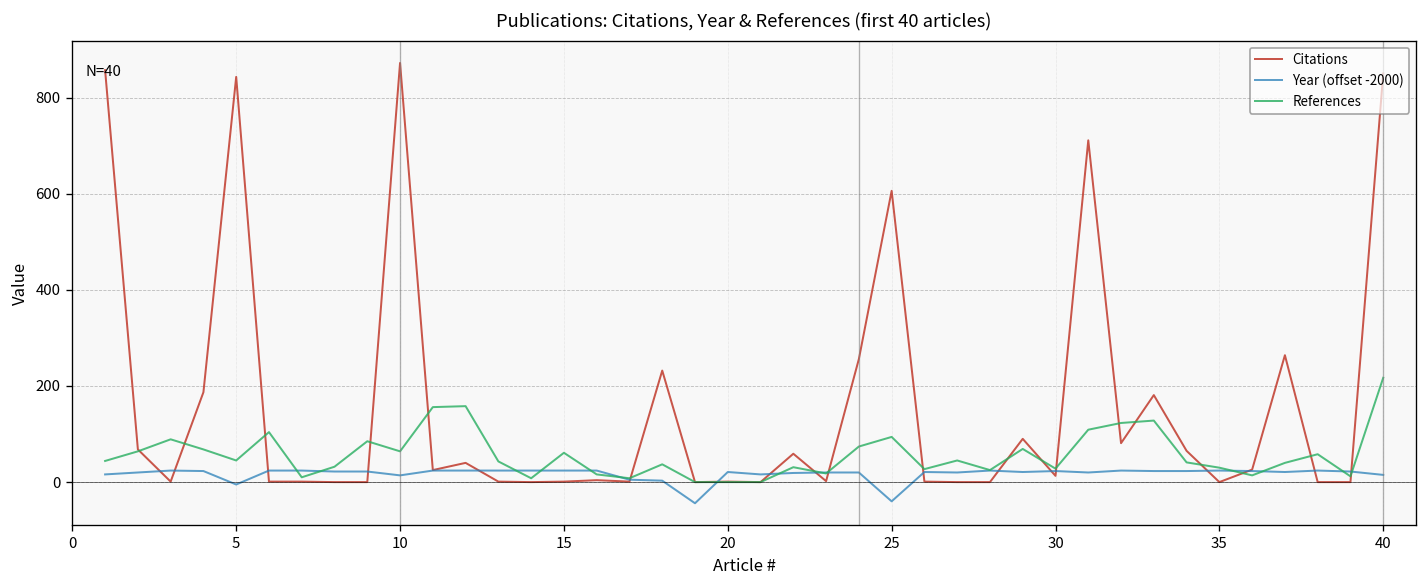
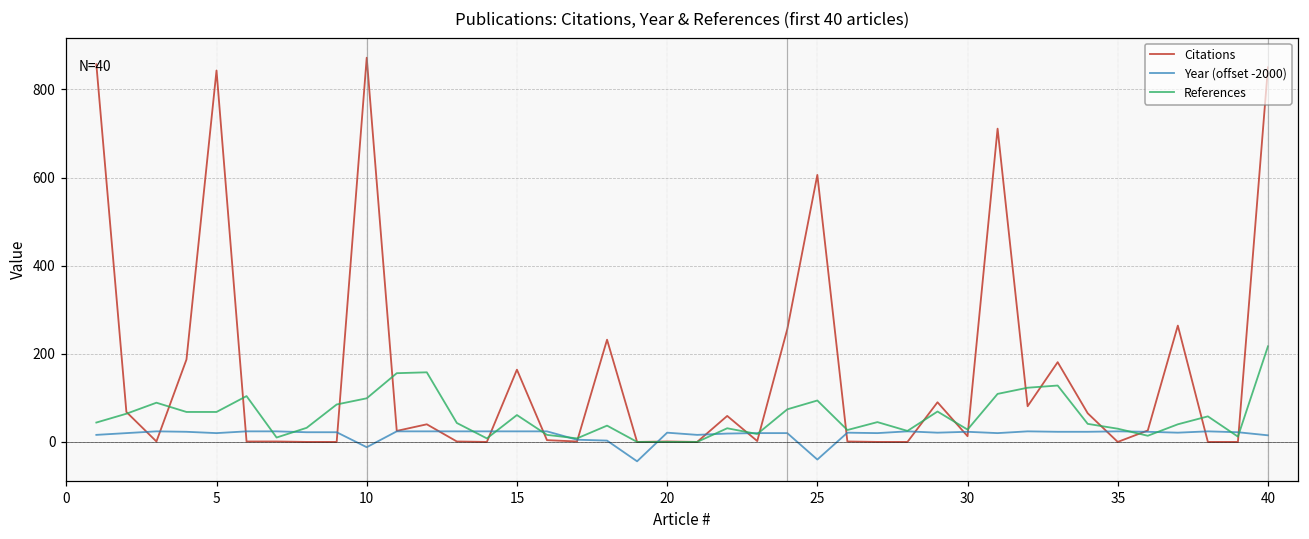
  {
    "Citations": {
      "5": 840,
      "10": 870,
-     "15": 0,
+     "15": 160,
      "25": 610,
      "30": 10,
      "35": 0
    },
    "Year (offset -2000)": {
-     "5": -10,
-     "10": 10,
+     "5": 20,
+     "10": -10,
      "15": 20,
      "20": 20,
      "25": -40,
      "40": 20
    },
    "References": {
-     "5": 50,
-     "10": 60,
+     "5": 70,
+     "10": 100,
      "15": 60,
      "25": 90,
      "40": 220
    }
  }
